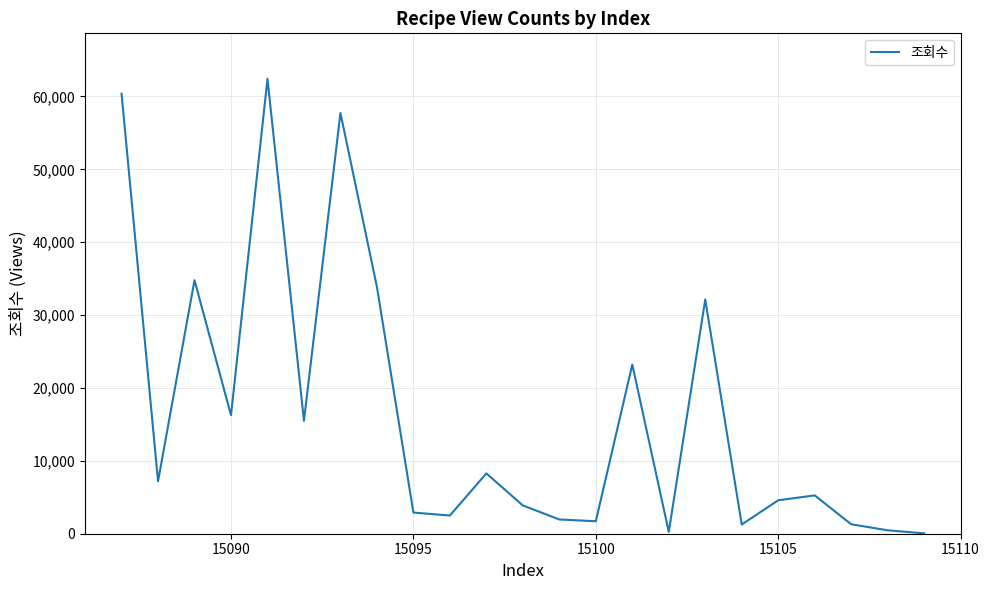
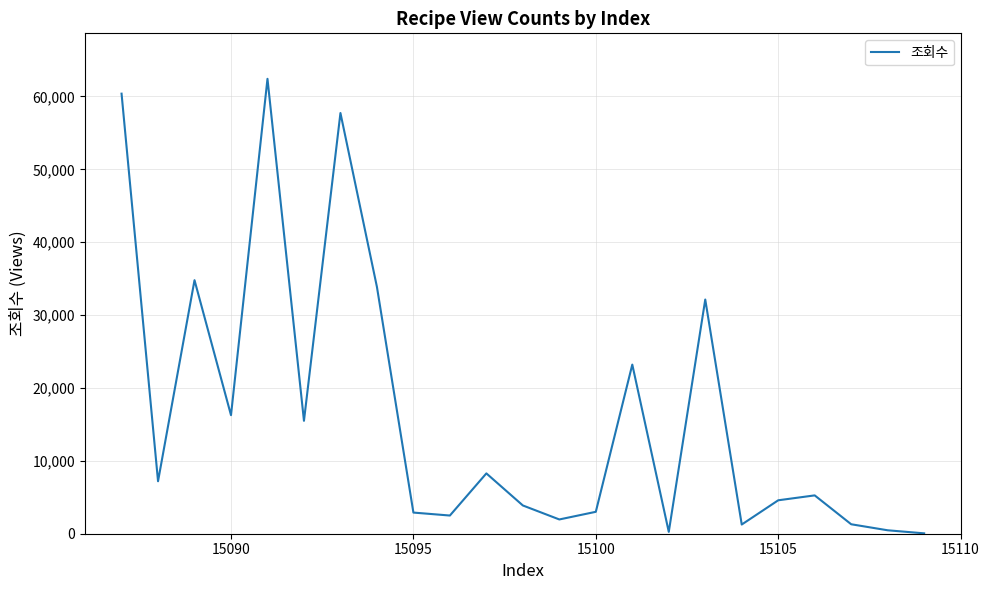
  {
    "15090": "16,000",
    "15095": "3,000",
-   "15100": "2,000",
+   "15100": "3,000",
    "15105": "5,000"
  }
